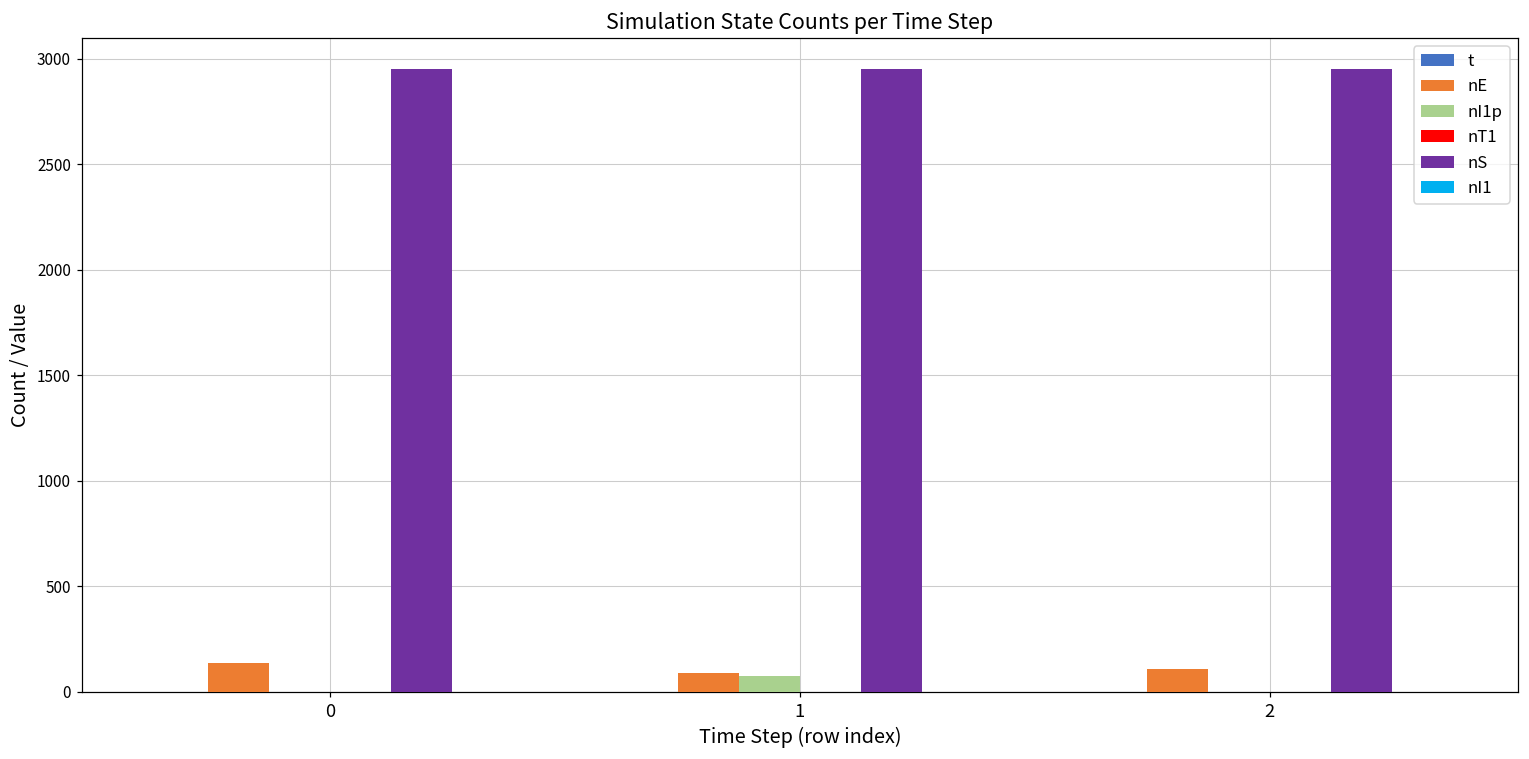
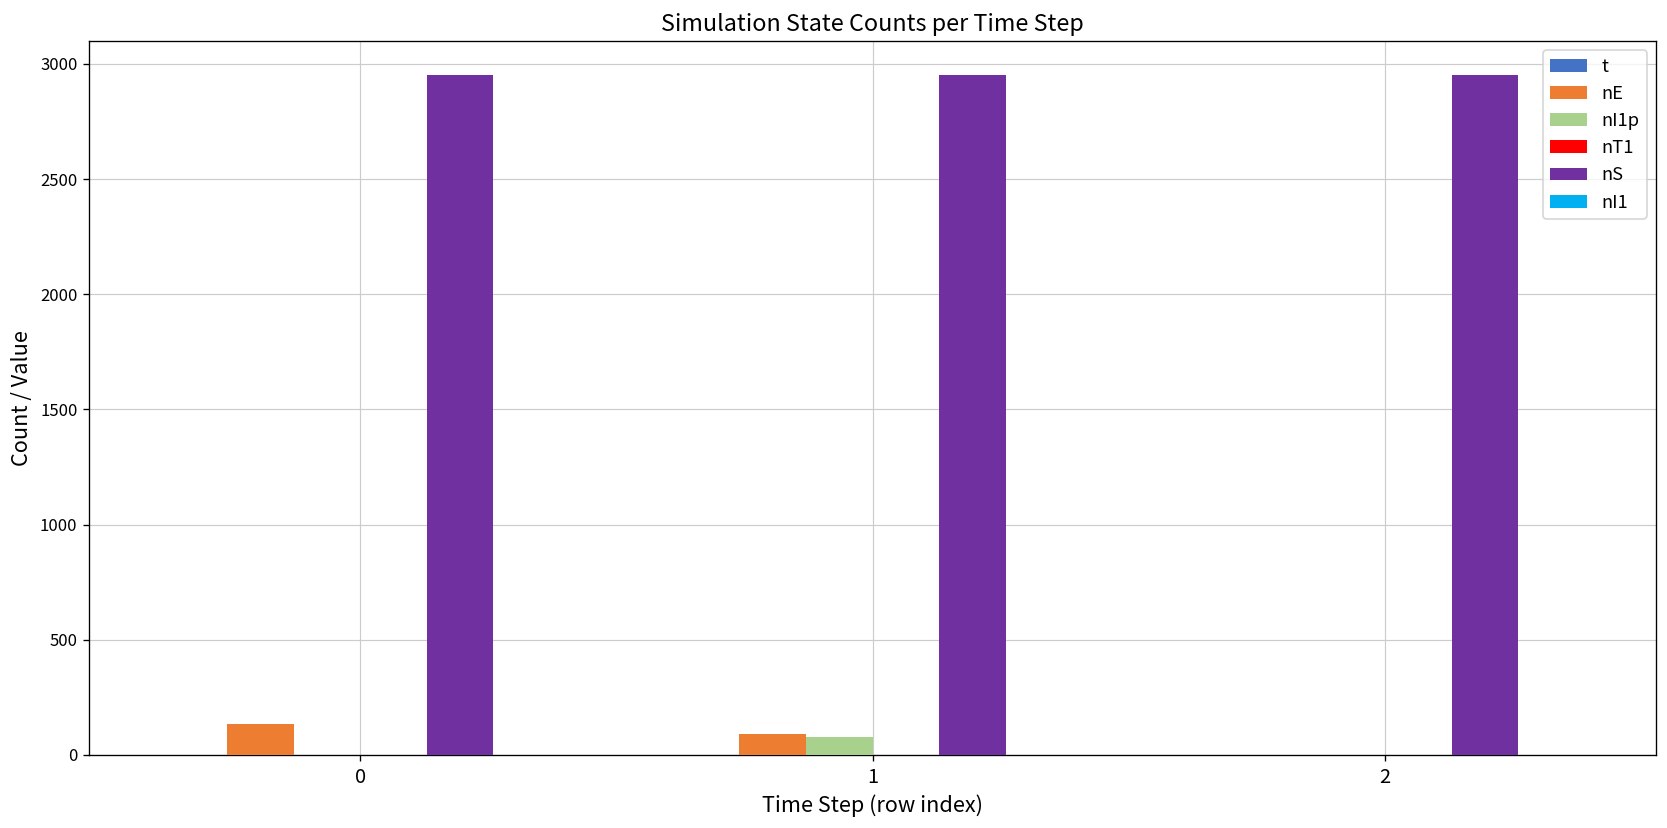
  {
    "t": {
      "0": 0
    },
    "nE": {
      "0": 140,
      "1": 90,
-     "2": 110
+     "2": 0
    },
    "nI1p": {
      "0": 0,
      "1": 80,
      "2": 0
    },
    "nT1": {
      "0": 0,
      "1": 0
    },
    "nS": {
      "0": 2950,
      "1": 2950,
      "2": 2950
    },
    "nI1": {
      "0": 0,
      "1": 0,
      "2": 0
    }
  }
